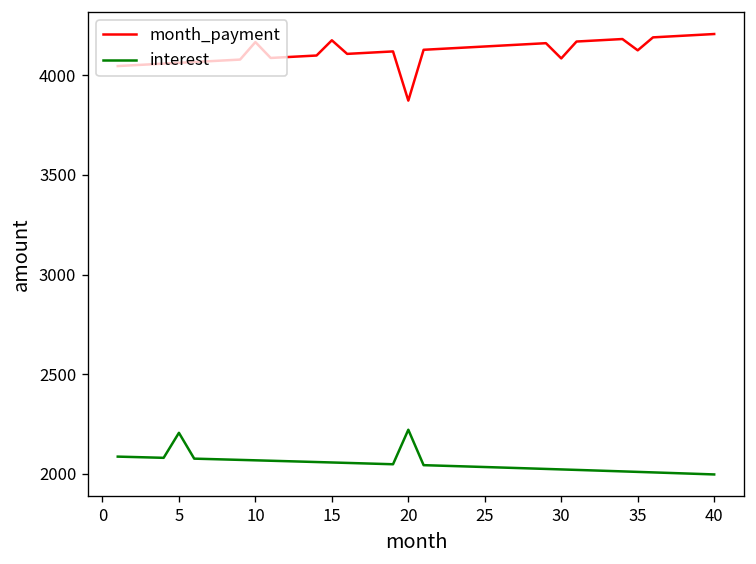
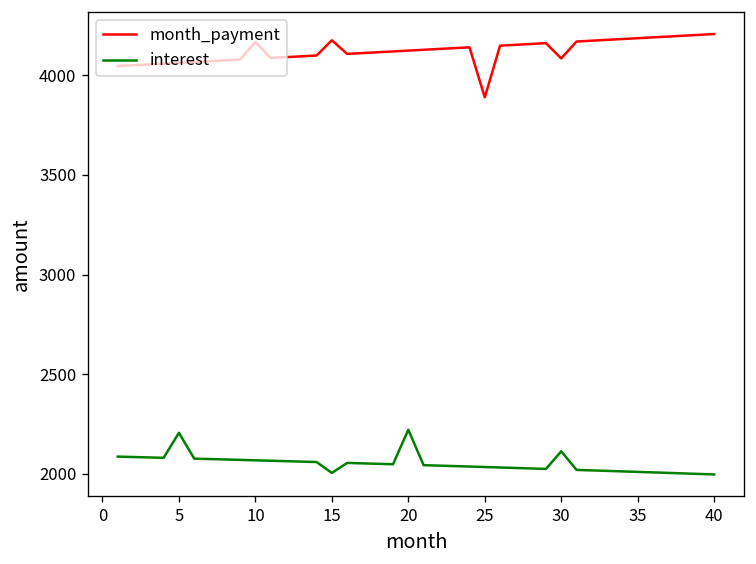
  {
    "month_payment": {
      "15": 4180,
-     "20": 3870,
-     "25": 4150,
+     "20": 4120,
+     "25": 3890,
      "30": 4090,
-     "35": 4130,
+     "35": 4190,
      "40": 4210
    },
    "interest": {
      "5": 2200,
      "10": 2070,
-     "15": 2060,
+     "15": 2000,
      "20": 2220,
      "25": 2030,
-     "30": 2020,
+     "30": 2110,
      "35": 2010,
      "40": 2000
    }
  }
